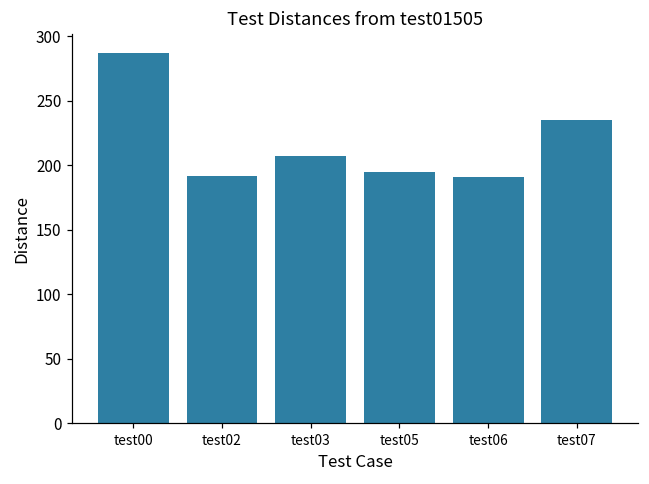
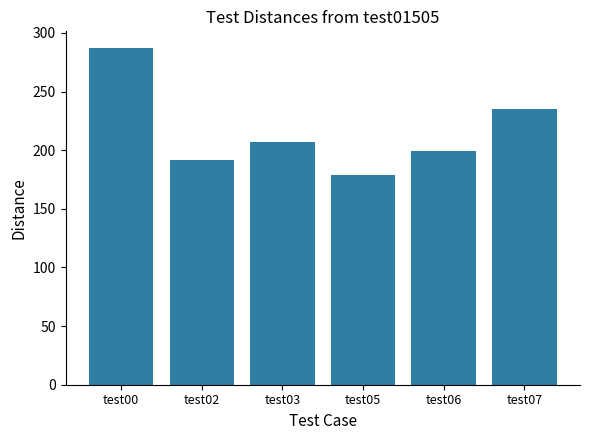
  {
    "test00": 287,
    "test02": 192,
    "test03": 207,
-   "test05": 195,
-   "test06": 191,
+   "test05": 179,
+   "test06": 199,
    "test07": 235
  }
